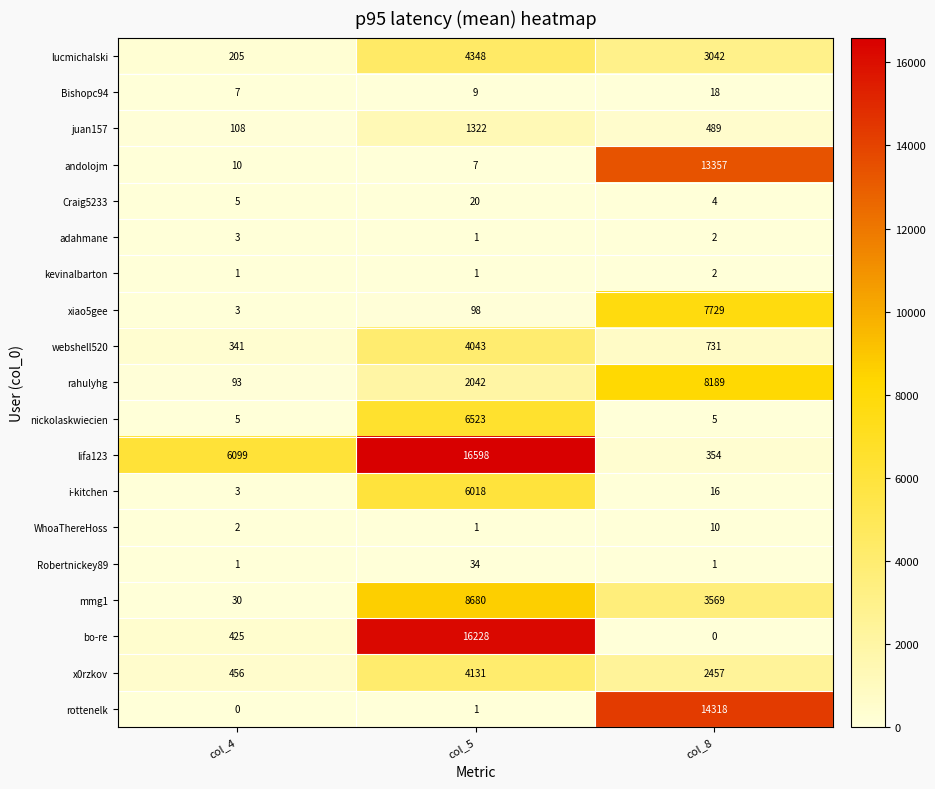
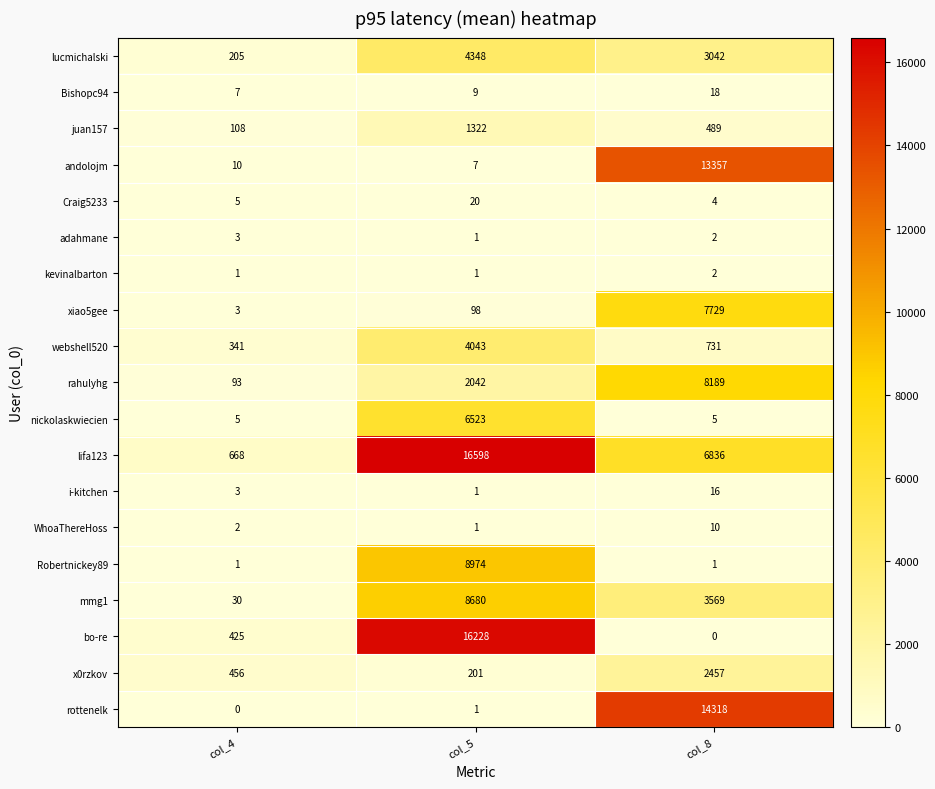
  {
    "lucmichalski": {
      "col_4": 205,
      "col_5": 4348,
      "col_8": 3042
    },
    "Bishopc94": {
      "col_4": 7,
      "col_5": 9,
      "col_8": 18
    },
    "juan157": {
      "col_4": 108,
      "col_5": 1322,
      "col_8": 489
    },
    "andolojm": {
      "col_4": 10,
      "col_5": 7,
      "col_8": 13357
    },
    "Craig5233": {
      "col_4": 5,
      "col_5": 20,
      "col_8": 4
    },
    "adahmane": {
      "col_4": 3,
      "col_5": 1,
      "col_8": 2
    },
    "kevinalbarton": {
      "col_4": 1,
      "col_5": 1,
      "col_8": 2
    },
    "xiao5gee": {
      "col_4": 3,
      "col_5": 98,
      "col_8": 7729
    },
    "webshell520": {
      "col_4": 341,
      "col_5": 4043,
      "col_8": 731
    },
    "rahulyhg": {
      "col_4": 93,
      "col_5": 2042,
      "col_8": 8189
    },
    "nickolaskwiecien": {
      "col_4": 5,
      "col_5": 6523,
      "col_8": 5
    },
    "lifa123": {
-     "col_4": 6099,
+     "col_4": 668,
      "col_5": 16598,
-     "col_8": 354
+     "col_8": 6836
    },
    "i-kitchen": {
      "col_4": 3,
-     "col_5": 6018,
+     "col_5": 1,
      "col_8": 16
    },
    "WhoaThereHoss": {
      "col_4": 2,
      "col_5": 1,
      "col_8": 10
    },
    "Robertnickey89": {
      "col_4": 1,
-     "col_5": 34,
+     "col_5": 8974,
      "col_8": 1
    },
    "mmg1": {
      "col_4": 30,
      "col_5": 8680,
      "col_8": 3569
    },
    "bo-re": {
      "col_4": 425,
      "col_5": 16228,
      "col_8": 0
    },
    "x0rzkov": {
      "col_4": 456,
-     "col_5": 4131,
+     "col_5": 201,
      "col_8": 2457
    },
    "rottenelk": {
      "col_4": 0,
      "col_5": 1,
      "col_8": 14318
    }
  }
